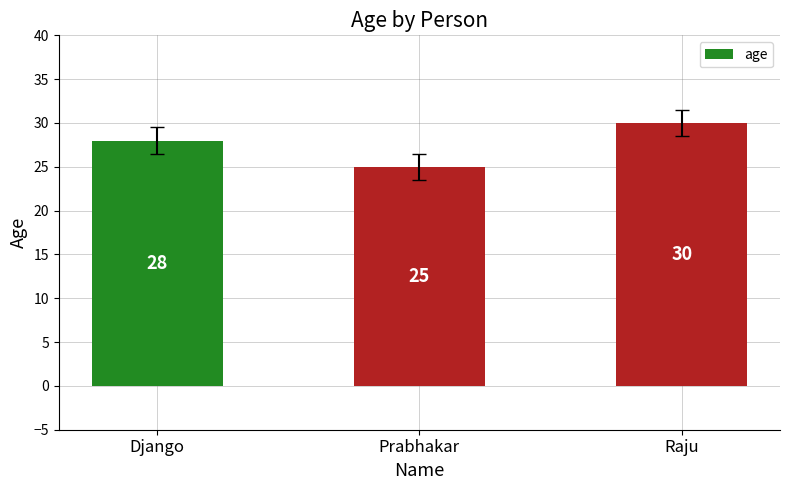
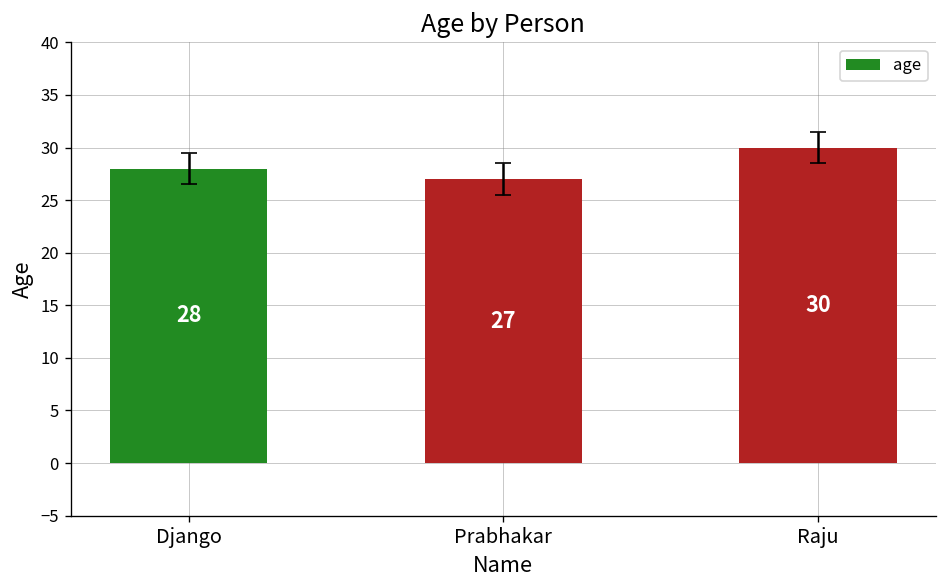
  {
    "age": {
      "Django": 28,
-     "Prabhakar": 25,
+     "Prabhakar": 27,
      "Raju": 30
    }
  }
